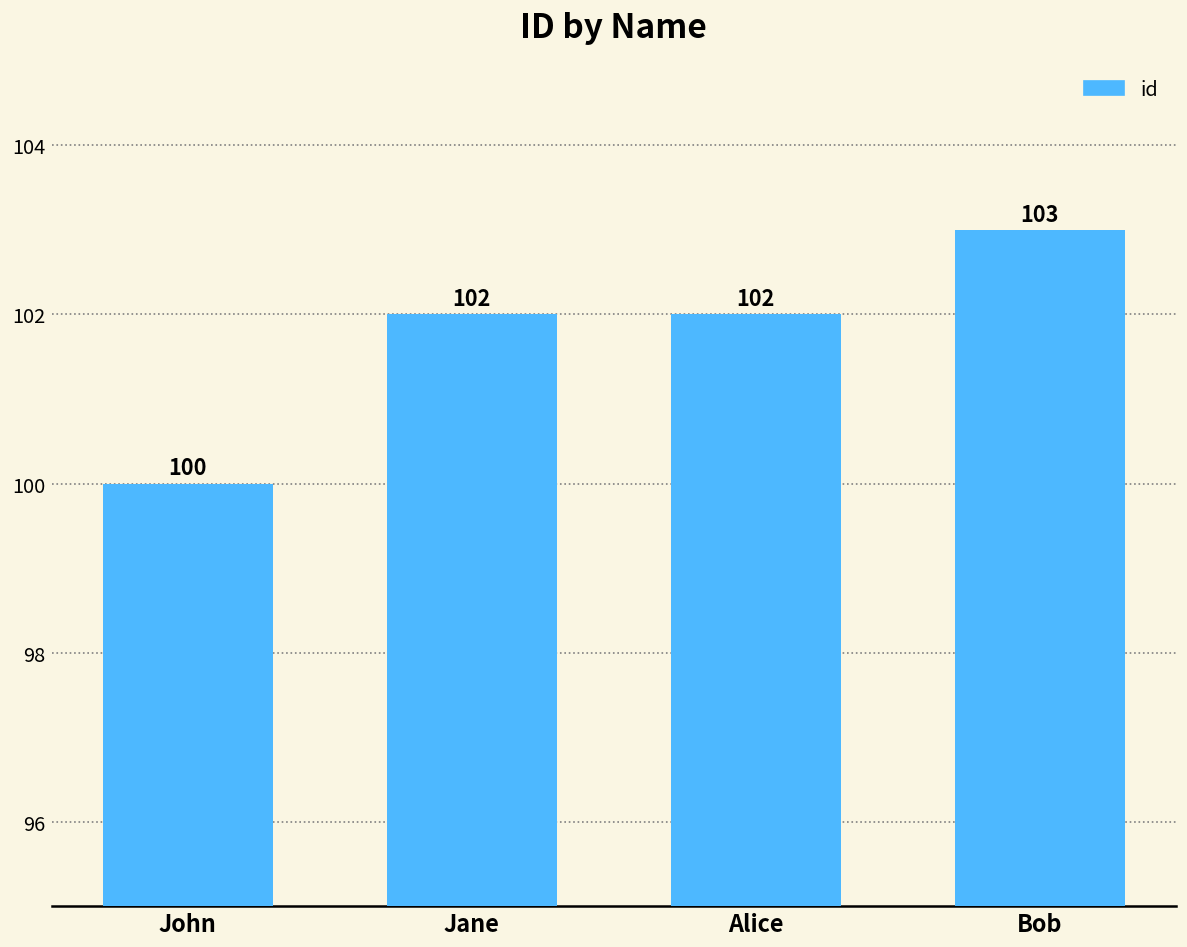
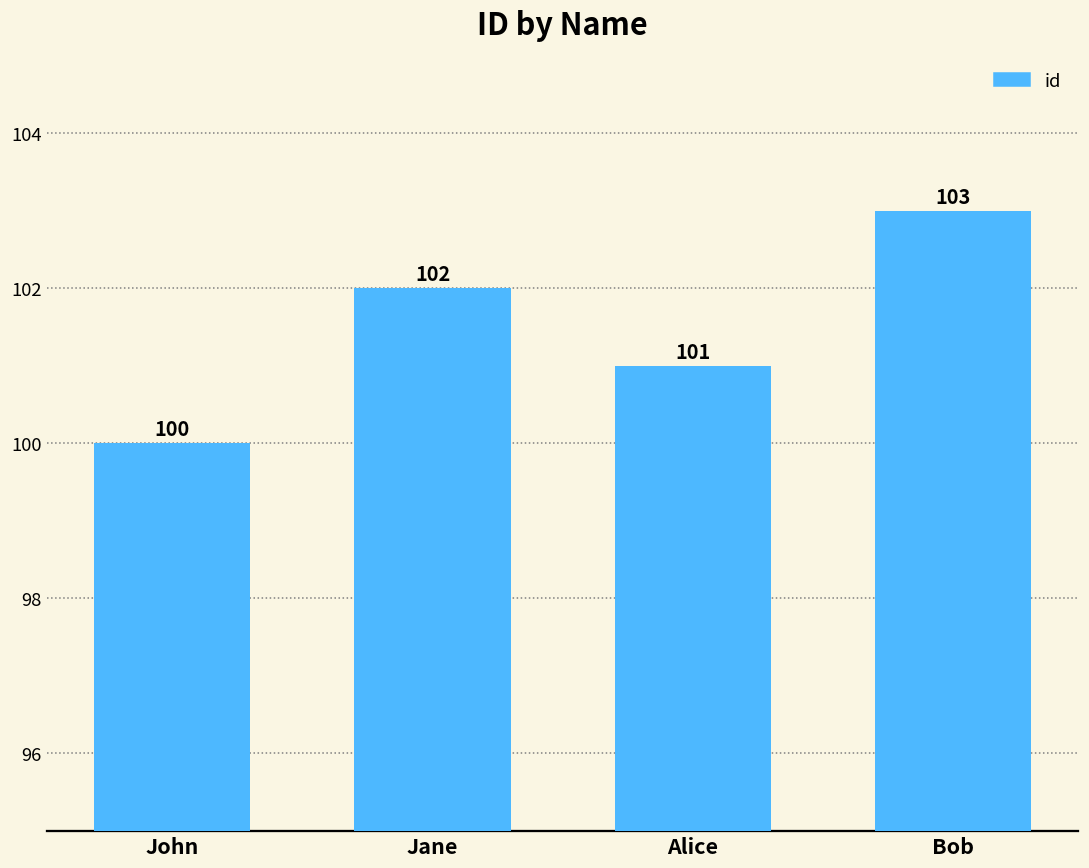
  {
    "John": 100,
    "Jane": 102,
-   "Alice": 102,
+   "Alice": 101,
    "Bob": 103
  }
